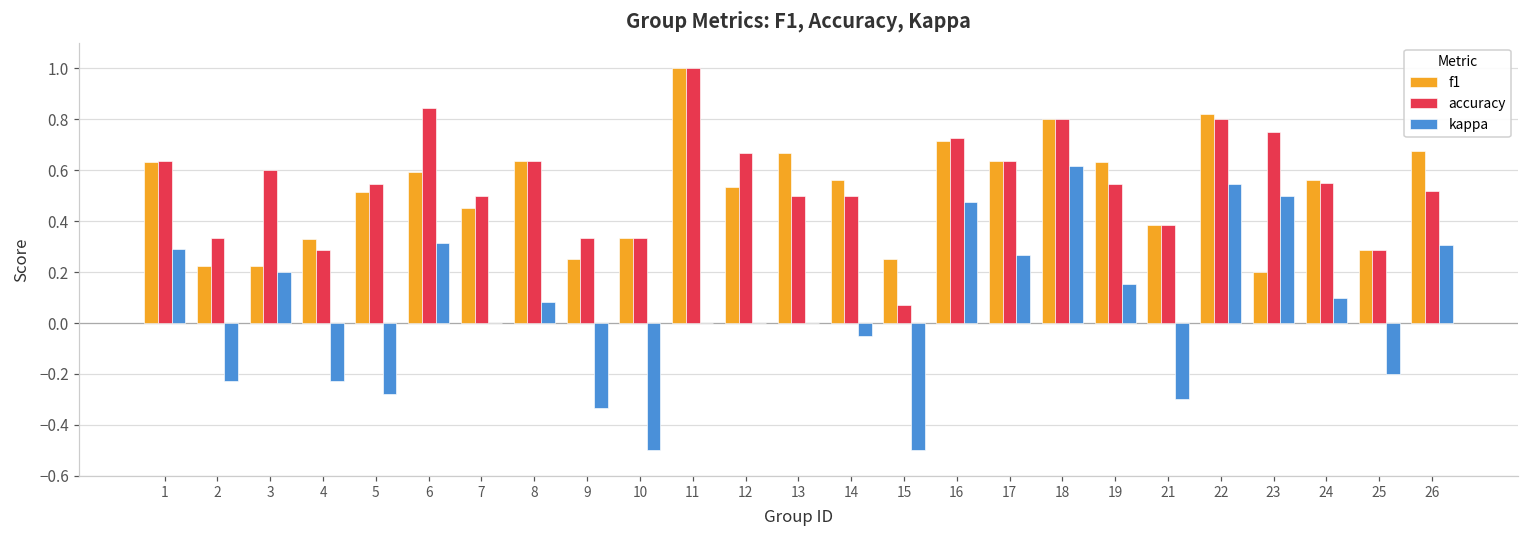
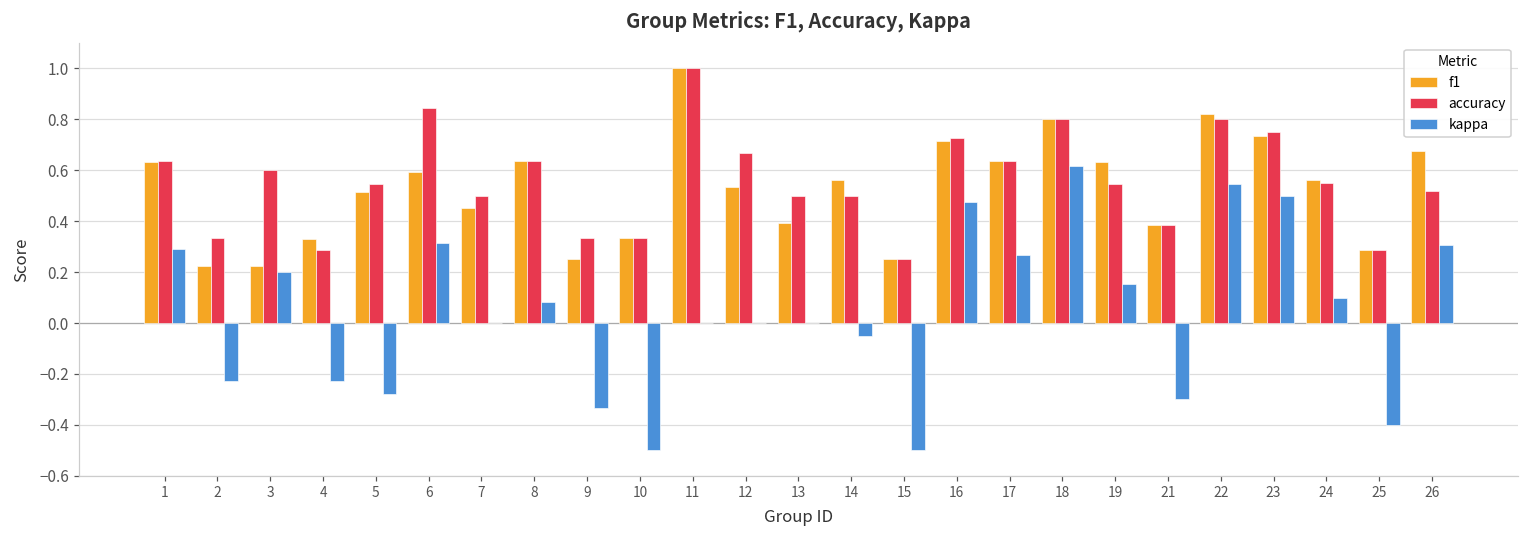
  {
    "f1": {
      "1": 0.63,
      "2": 0.22,
      "3": 0.23,
      "4": 0.33,
      "5": 0.51,
      "6": 0.59,
      "7": 0.45,
      "8": 0.64,
      "9": 0.25,
      "10": 0.33,
      "11": 1.00,
      "12": 0.53,
-     "13": 0.67,
+     "13": 0.39,
      "14": 0.56,
      "15": 0.25,
      "16": 0.71,
      "17": 0.64,
      "18": 0.80,
      "19": 0.63,
      "21": 0.38,
      "22": 0.82,
-     "23": 0.20,
+     "23": 0.73,
      "24": 0.56,
      "25": 0.29,
      "26": 0.68
    },
    "accuracy": {
      "1": 0.64,
      "2": 0.33,
      "3": 0.60,
      "4": 0.29,
      "5": 0.55,
      "6": 0.85,
      "7": 0.50,
      "8": 0.64,
      "9": 0.33,
      "10": 0.33,
      "11": 1.00,
      "12": 0.67,
      "13": 0.50,
      "14": 0.50,
-     "15": 0.07,
+     "15": 0.25,
      "16": 0.73,
      "17": 0.64,
      "18": 0.80,
      "19": 0.55,
      "21": 0.38,
      "22": 0.80,
      "23": 0.75,
      "24": 0.55,
      "25": 0.29,
      "26": 0.52
    },
    "kappa": {
      "1": 0.3,
      "2": -0.23,
      "3": 0.2,
      "4": -0.23,
      "5": -0.28,
      "6": 0.32,
      "7": 0.0,
      "8": 0.08,
      "9": -0.33,
      "10": -0.5,
      "11": 0.0,
      "12": 0.0,
      "13": 0.0,
      "14": -0.05,
      "15": -0.5,
      "16": 0.48,
      "17": 0.27,
      "18": 0.62,
      "19": 0.15,
      "21": -0.3,
      "22": 0.55,
      "23": 0.5,
      "24": 0.1,
-     "25": -0.2,
+     "25": -0.4,
      "26": 0.3
    }
  }
